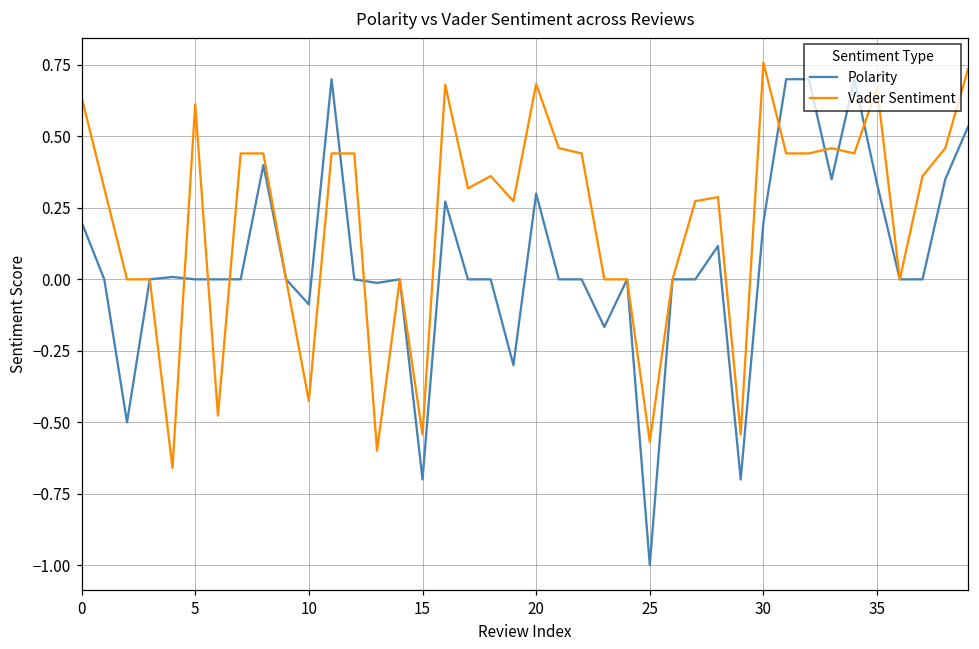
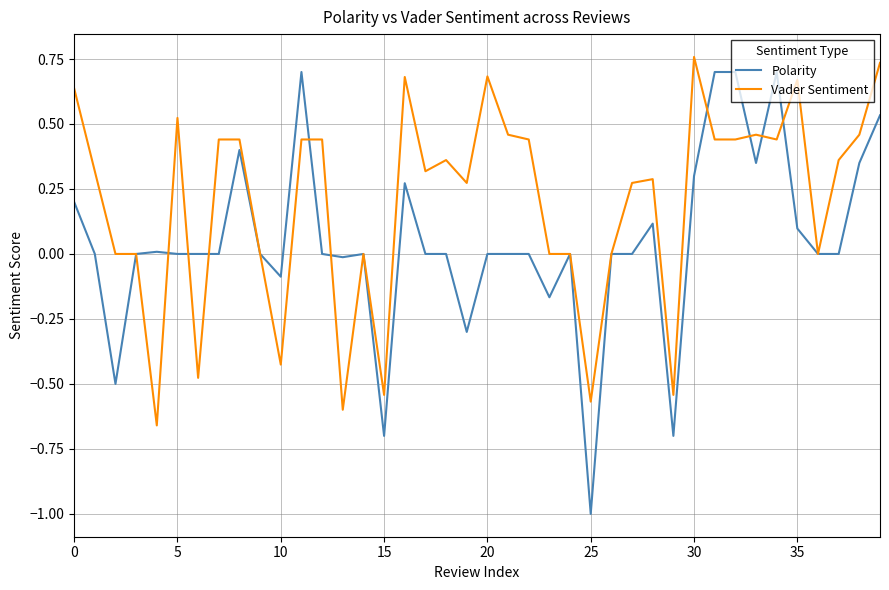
  {
    "Polarity": {
      "0": 0.20,
      "5": 0.00,
      "10": -0.09,
      "15": -0.70,
-     "20": 0.3,
+     "20": 0.0,
      "25": -1.00,
-     "30": 0.2,
-     "35": 0.33
+     "30": 0.3,
+     "35": 0.10
    },
    "Vader Sentiment": {
      "0": 0.64,
-     "5": 0.61,
+     "5": 0.52,
      "10": -0.43,
      "15": -0.54,
      "20": 0.68,
      "25": -0.57,
      "30": 0.76
    }
  }
